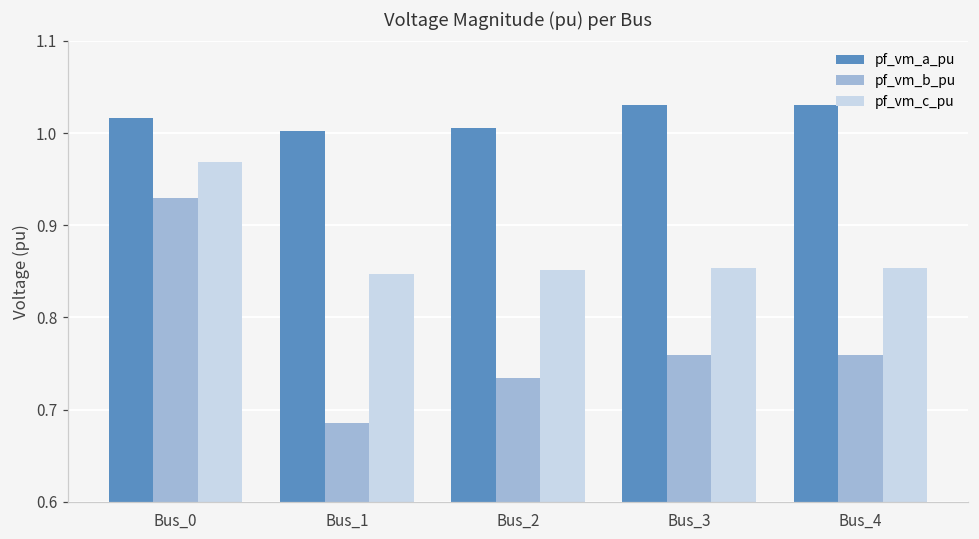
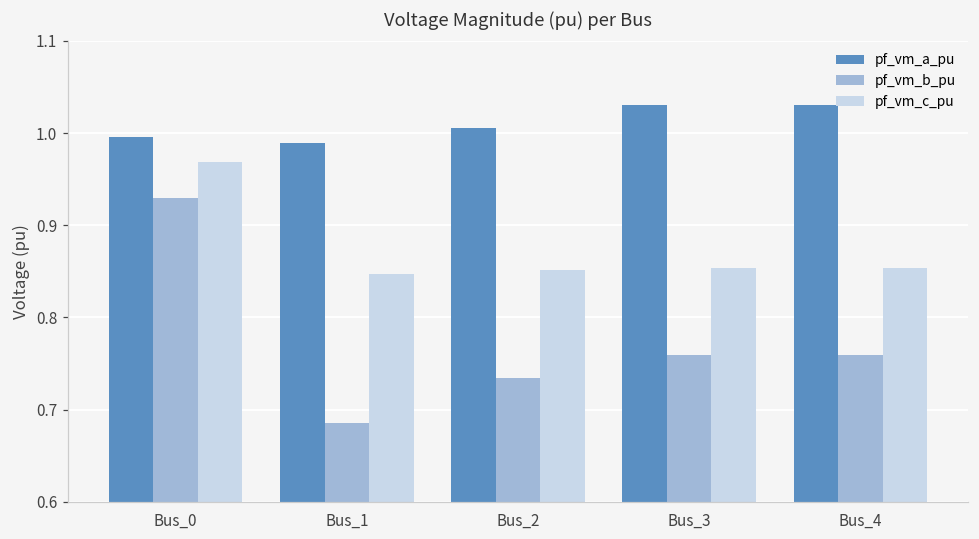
  {
    "pf_vm_a_pu": {
-     "Bus_0": 1.02,
-     "Bus_1": 1.00,
+     "Bus_0": 1.00,
+     "Bus_1": 0.99,
      "Bus_2": 1.01,
      "Bus_3": 1.03,
      "Bus_4": 1.03
    }
  }
